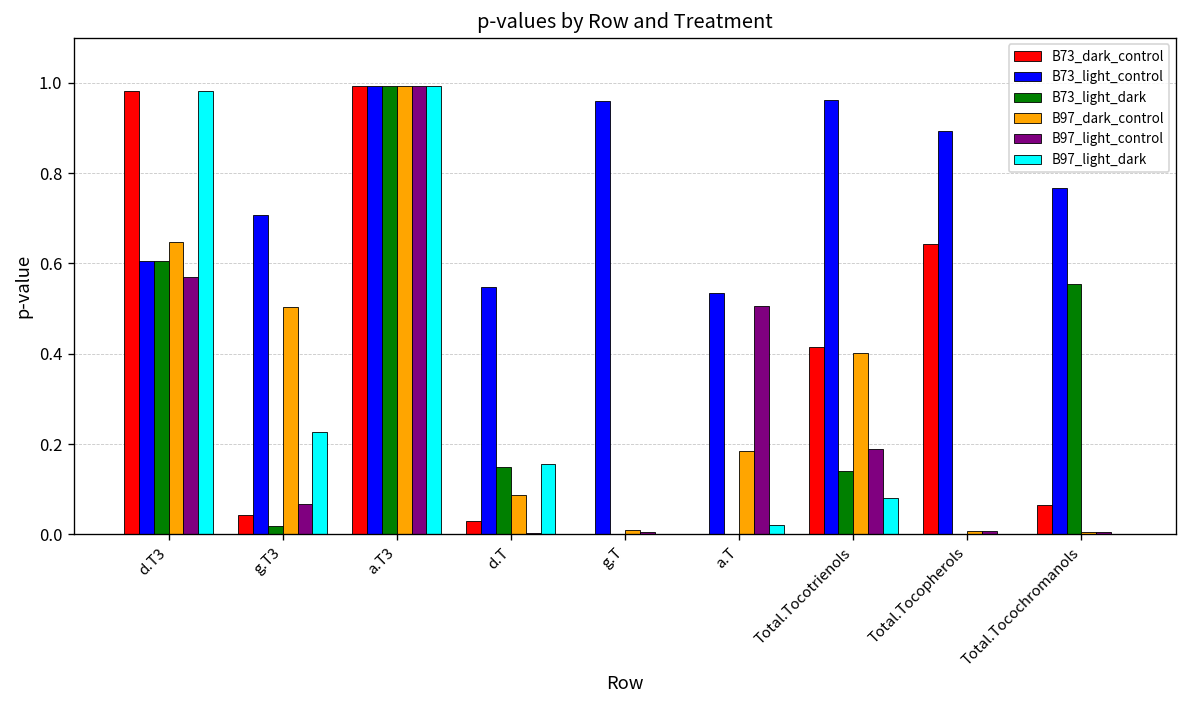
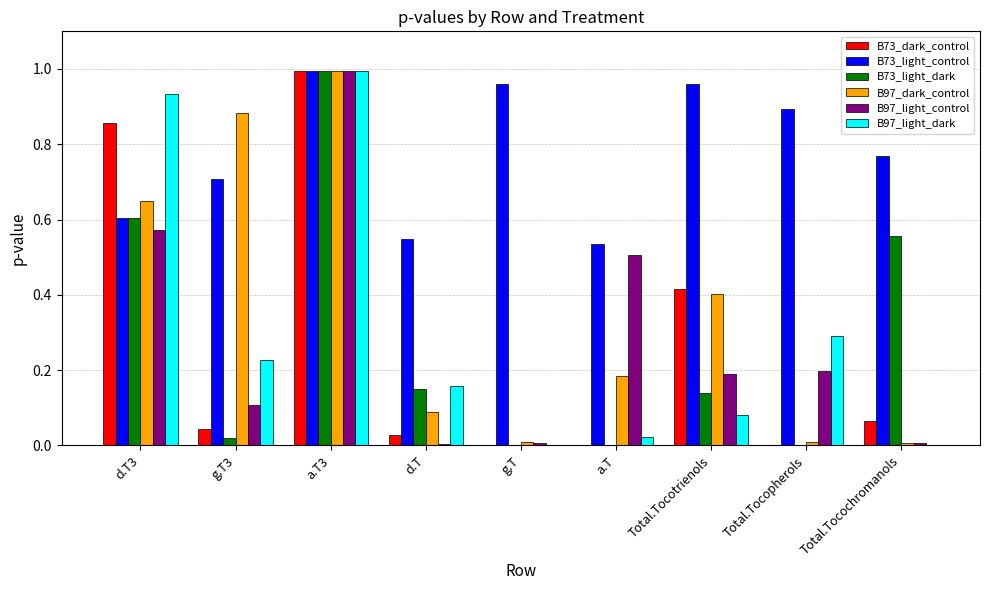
  {
    "B73_dark_control": {
-     "d.T3": 0.98,
+     "d.T3": 0.86,
      "g.T3": 0.04,
      "a.T3": 0.99,
      "d.T": 0.03,
      "Total.Tocotrienols": 0.42,
-     "Total.Tocopherols": 0.64,
+     "Total.Tocopherols": 0.00,
      "Total.Tocochromanols": 0.06
    },
    "B73_light_control": {
      "d.T3": 0.60,
      "g.T3": 0.71,
      "a.T3": 0.99,
      "d.T": 0.55,
      "g.T": 0.96,
      "a.T": 0.53,
      "Total.Tocotrienols": 0.96,
      "Total.Tocopherols": 0.89,
      "Total.Tocochromanols": 0.77
    },
    "B73_light_dark": {
      "d.T3": 0.60,
      "g.T3": 0.02,
      "a.T3": 0.99,
      "d.T": 0.15,
      "Total.Tocotrienols": 0.14,
      "Total.Tocochromanols": 0.56
    },
    "B97_dark_control": {
      "d.T3": 0.65,
-     "g.T3": 0.50,
+     "g.T3": 0.88,
      "a.T3": 0.99,
      "d.T": 0.09,
      "g.T": 0.01,
      "a.T": 0.18,
      "Total.Tocotrienols": 0.40,
      "Total.Tocopherols": 0.01
    },
    "B97_light_control": {
      "d.T3": 0.57,
-     "g.T3": 0.07,
+     "g.T3": 0.11,
      "a.T3": 0.99,
      "a.T": 0.50,
      "Total.Tocotrienols": 0.19,
-     "Total.Tocopherols": 0.01
+     "Total.Tocopherols": 0.20
    },
    "B97_light_dark": {
-     "d.T3": 0.98,
+     "d.T3": 0.93,
      "g.T3": 0.23,
      "a.T3": 0.99,
      "d.T": 0.16,
      "a.T": 0.02,
      "Total.Tocotrienols": 0.08,
-     "Total.Tocopherols": 0.00
+     "Total.Tocopherols": 0.29
    }
  }
